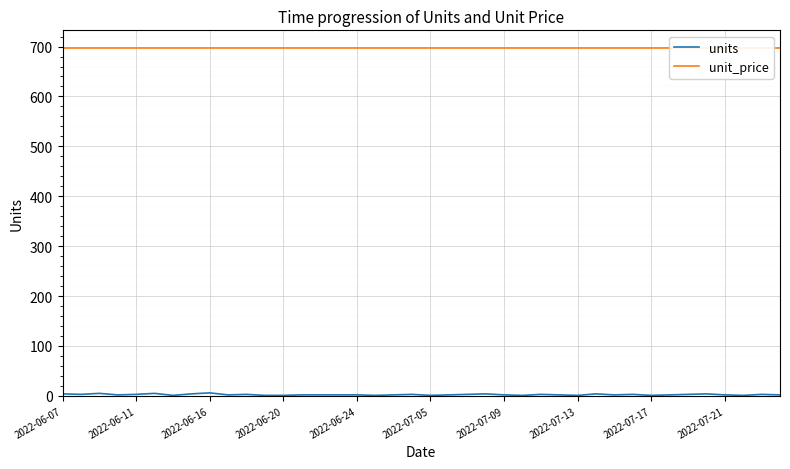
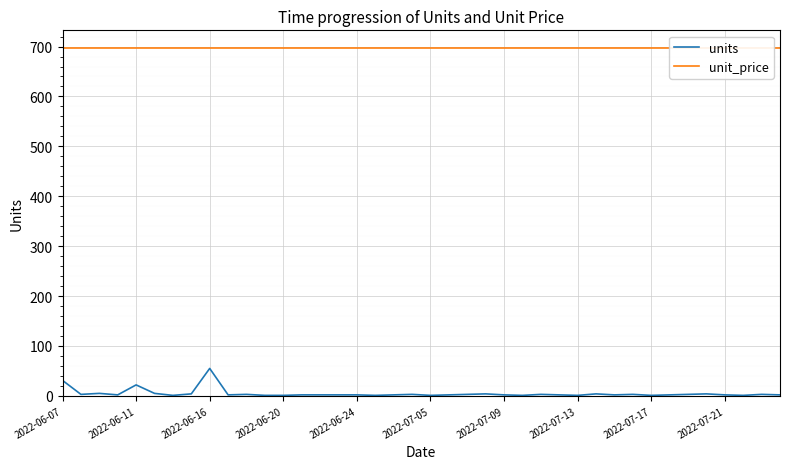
  {
    "units": {
-     "2022-06-07": 0,
-     "2022-06-11": 0,
-     "2022-06-16": 10,
+     "2022-06-07": 30,
+     "2022-06-11": 20,
+     "2022-06-16": 60,
      "2022-06-20": 0,
      "2022-06-24": 0,
      "2022-07-05": 0,
      "2022-07-09": 0,
      "2022-07-13": 0,
      "2022-07-17": 0,
      "2022-07-21": 0
    },
    "unit_price": {
      "2022-06-07": 700,
      "2022-06-11": 700,
      "2022-06-16": 700,
      "2022-06-20": 700,
      "2022-06-24": 700,
      "2022-07-05": 700,
      "2022-07-09": 700,
      "2022-07-13": 700,
      "2022-07-17": 700
    }
  }
